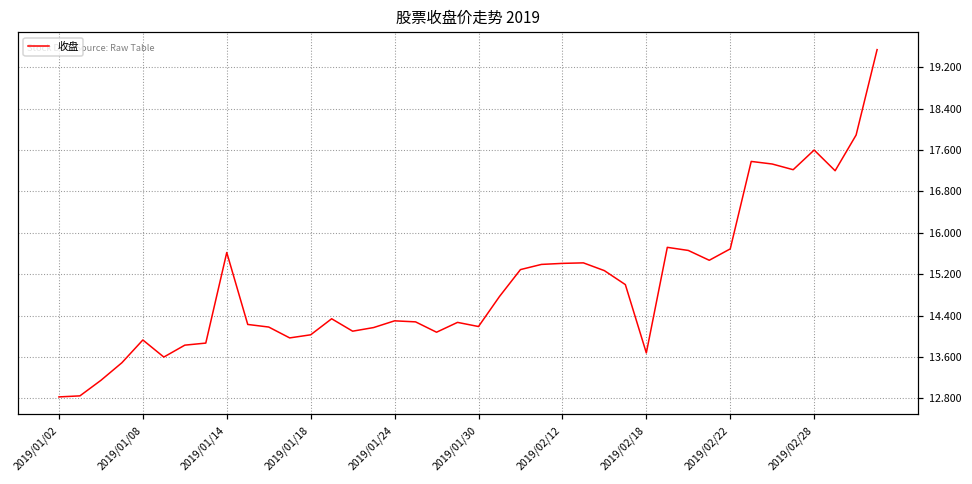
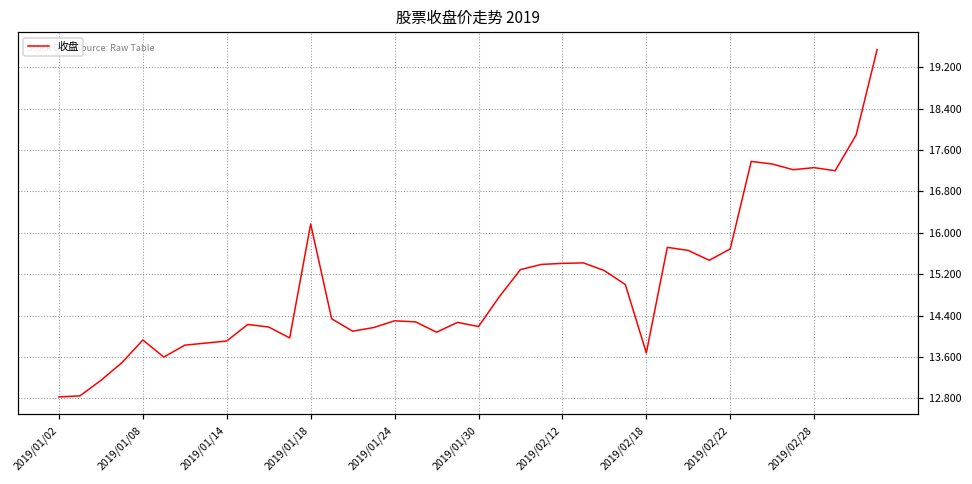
  {
    "2019/01/02": 12.8,
    "2019/01/08": 13.9,
-   "2019/01/14": 15.6,
-   "2019/01/18": 14.0,
+   "2019/01/14": 13.9,
+   "2019/01/18": 16.2,
    "2019/01/24": 14.3,
    "2019/01/30": 14.2,
    "2019/02/12": 15.4,
    "2019/02/18": 13.7,
    "2019/02/22": 15.7,
-   "2019/02/28": 17.6
+   "2019/02/28": 17.3
  }
